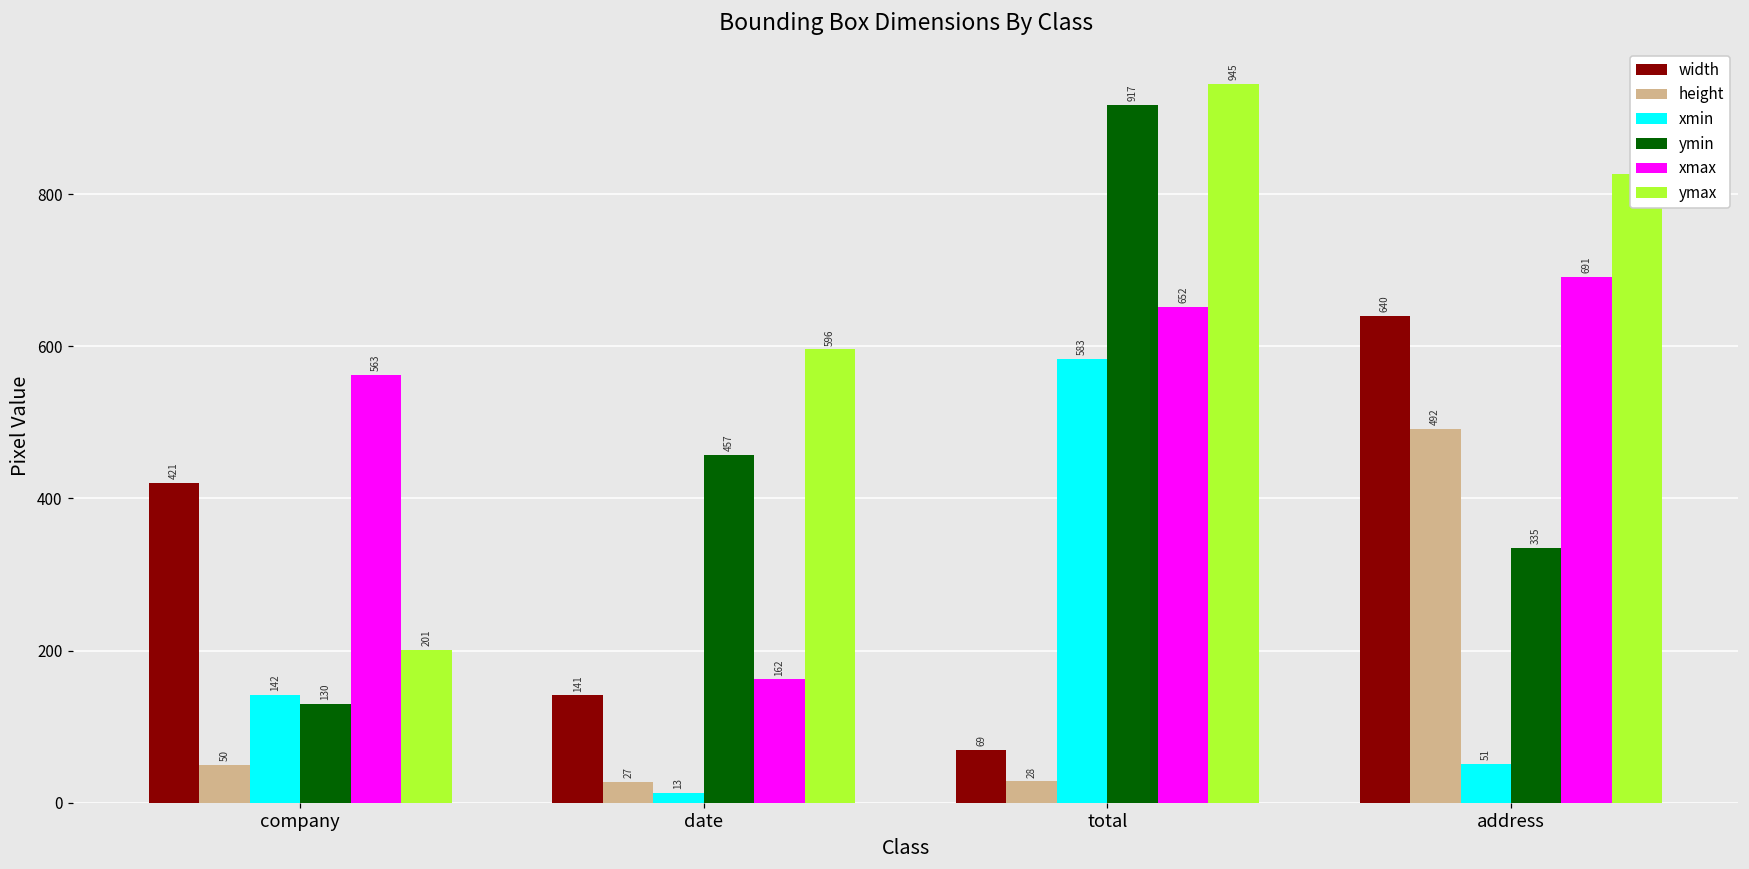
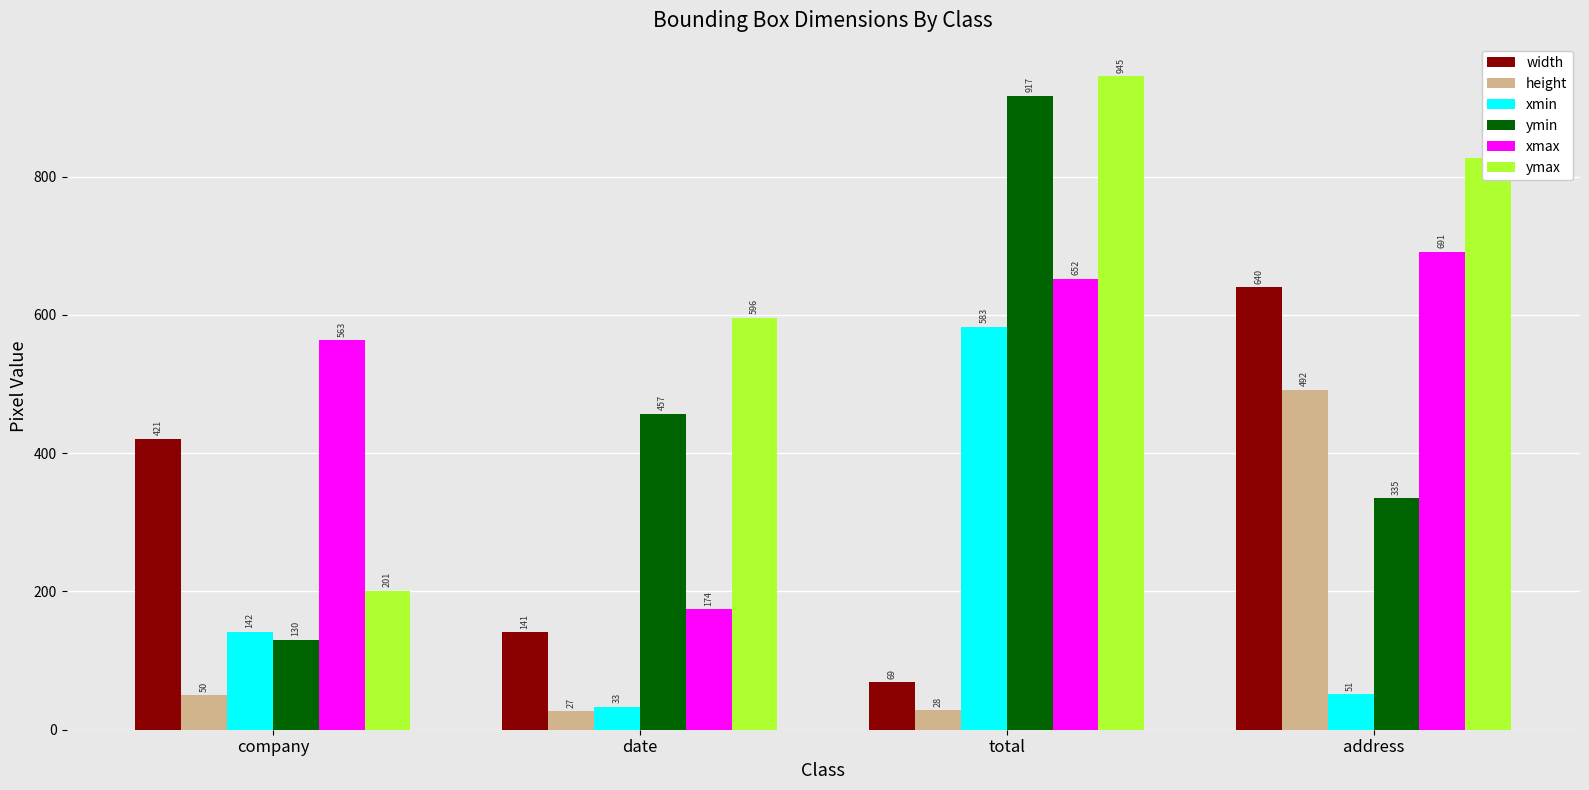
  {
    "width": {
      "company": 421,
      "date": 141,
      "total": 69,
      "address": 640
    },
    "height": {
      "company": 50,
      "date": 27,
      "total": 28,
      "address": 492
    },
    "xmin": {
      "company": 142,
-     "date": 13,
+     "date": 33,
      "total": 583,
      "address": 51
    },
    "ymin": {
      "company": 130,
      "date": 457,
      "total": 917,
      "address": 335
    },
    "xmax": {
      "company": 563,
-     "date": 162,
+     "date": 174,
      "total": 652,
      "address": 691
    },
    "ymax": {
      "company": 201,
      "date": 596,
      "total": 945
    }
  }
